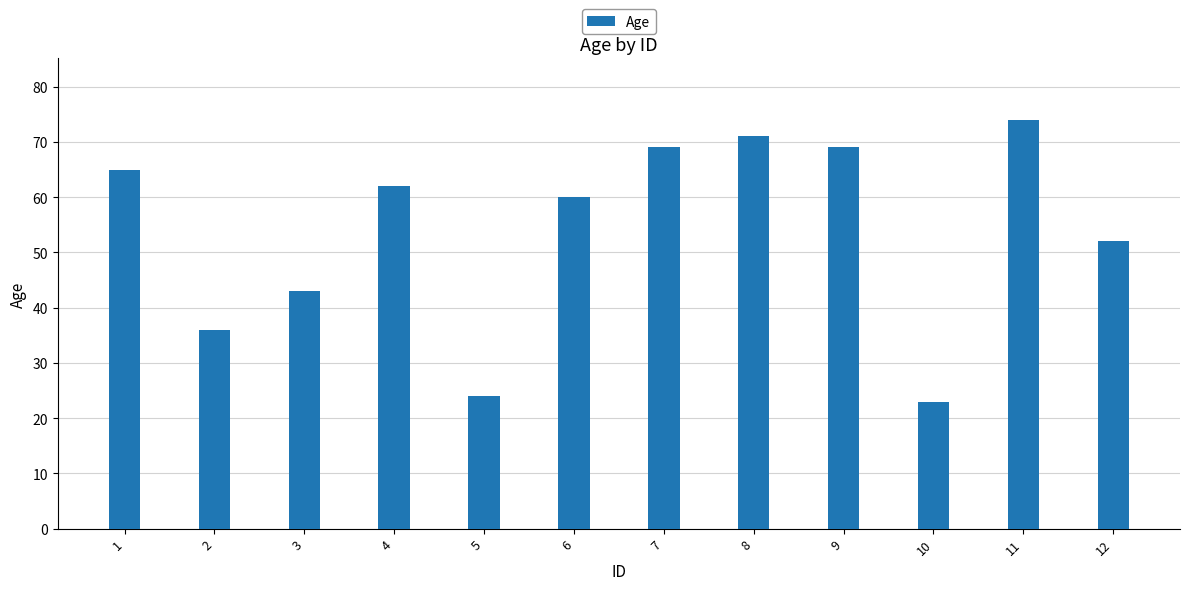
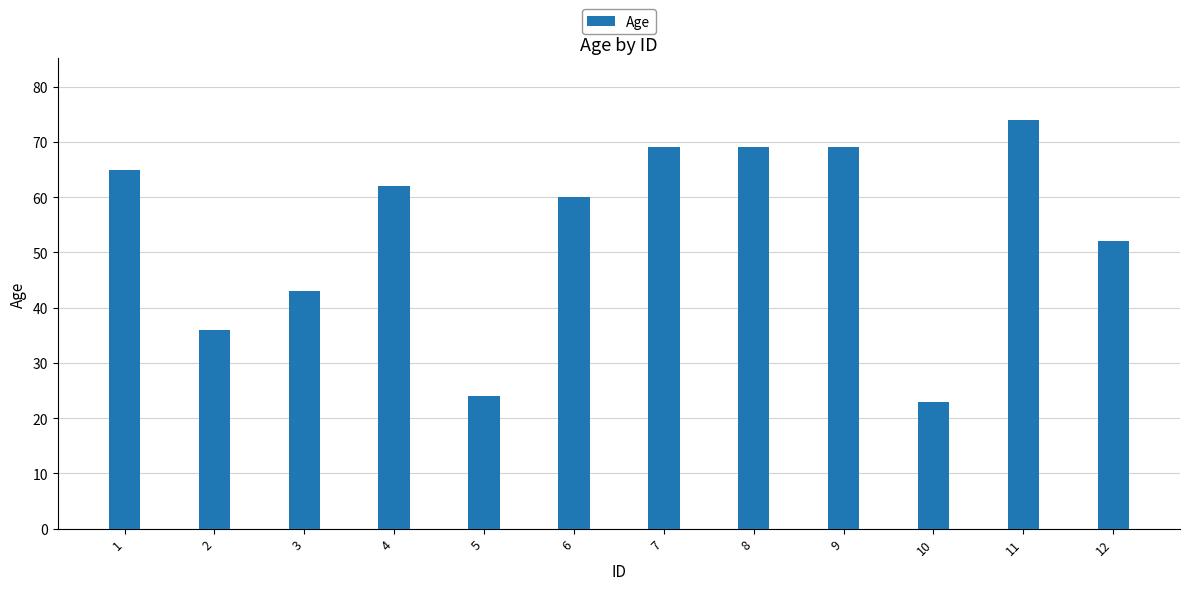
  {
    "1": 65,
    "2": 36,
    "3": 43,
    "4": 62,
    "5": 24,
    "6": 60,
    "7": 69,
-   "8": 71,
+   "8": 69,
    "9": 69,
    "10": 23,
    "11": 74,
    "12": 52
  }
